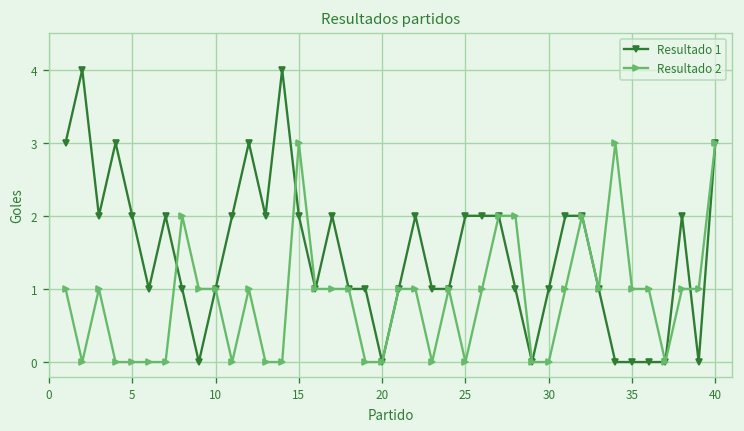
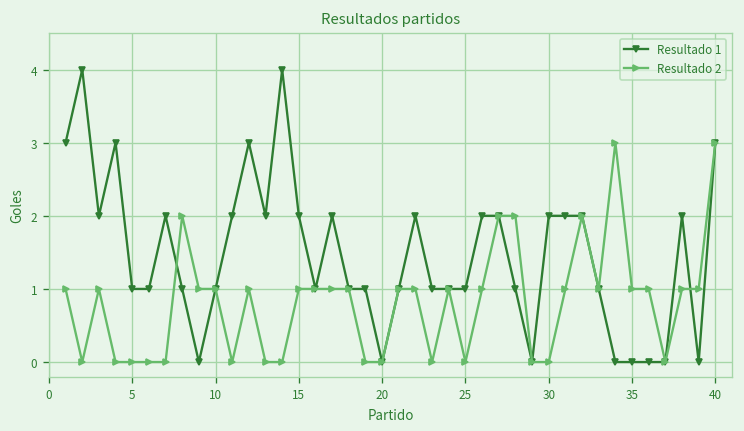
  {
    "Resultado 1": {
-     "5": 2,
+     "5": 1,
      "15": 2,
-     "25": 2,
-     "30": 1,
+     "25": 1,
+     "30": 2,
      "35": 0
    },
    "Resultado 2": {
      "5": 0,
-     "15": 3,
+     "15": 1,
      "25": 0,
      "30": 0,
      "35": 1
    }
  }
